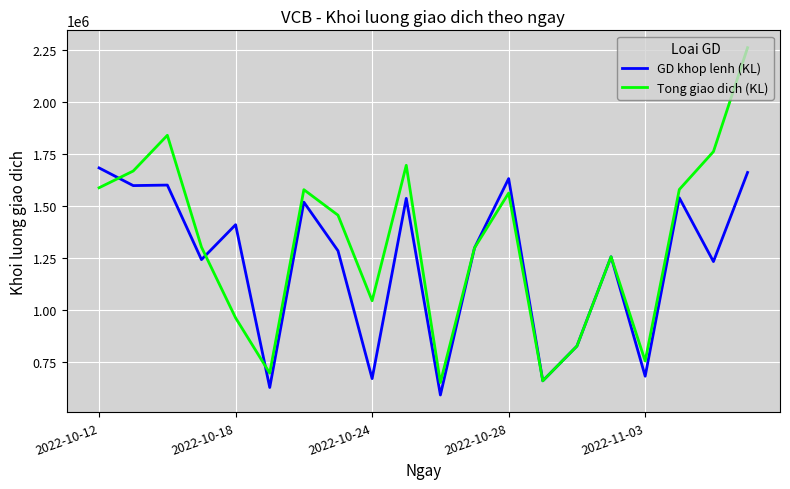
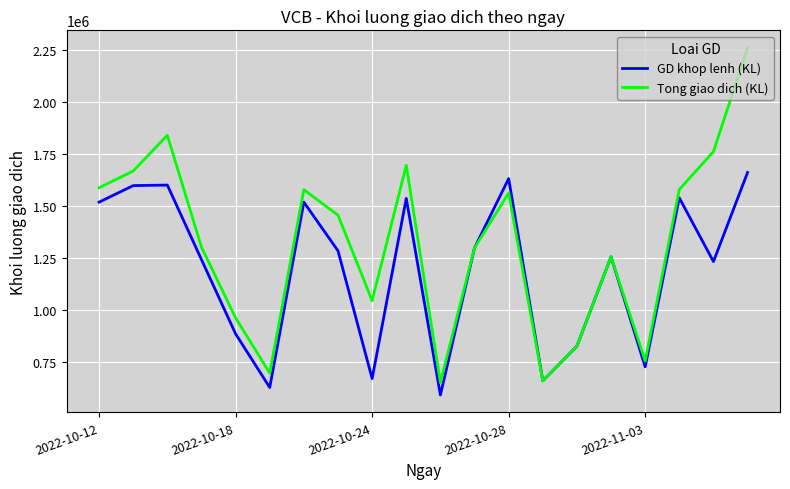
  {
    "GD khop lenh (KL)": {
-     "2022-10-12": 1680000,
-     "2022-10-18": 1410000,
+     "2022-10-12": 1520000,
+     "2022-10-18": 890000,
      "2022-10-24": 670000,
      "2022-10-28": 1630000,
-     "2022-11-03": 680000
+     "2022-11-03": 730000
    },
    "Tong giao dich (KL)": {
      "2022-10-12": 1590000,
      "2022-10-18": 960000,
      "2022-10-24": 1040000,
      "2022-10-28": 1560000,
      "2022-11-03": 750000
    }
  }
